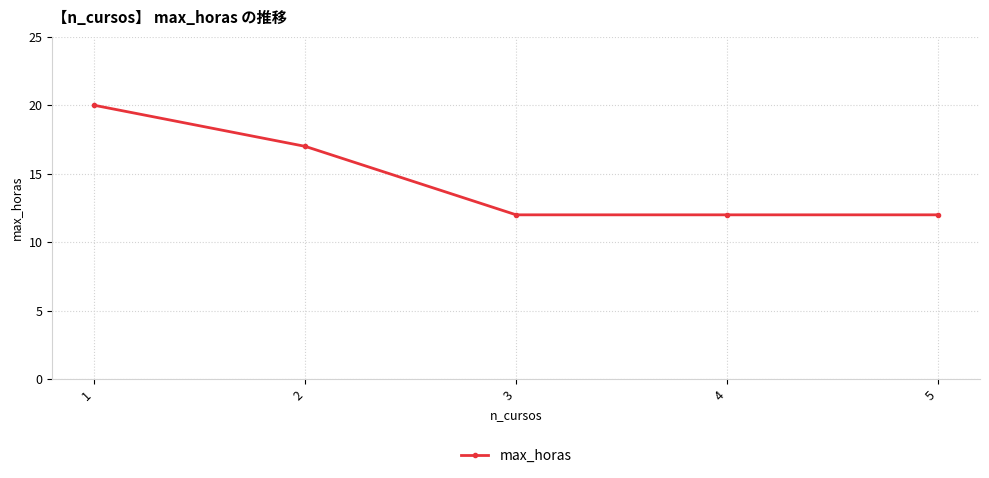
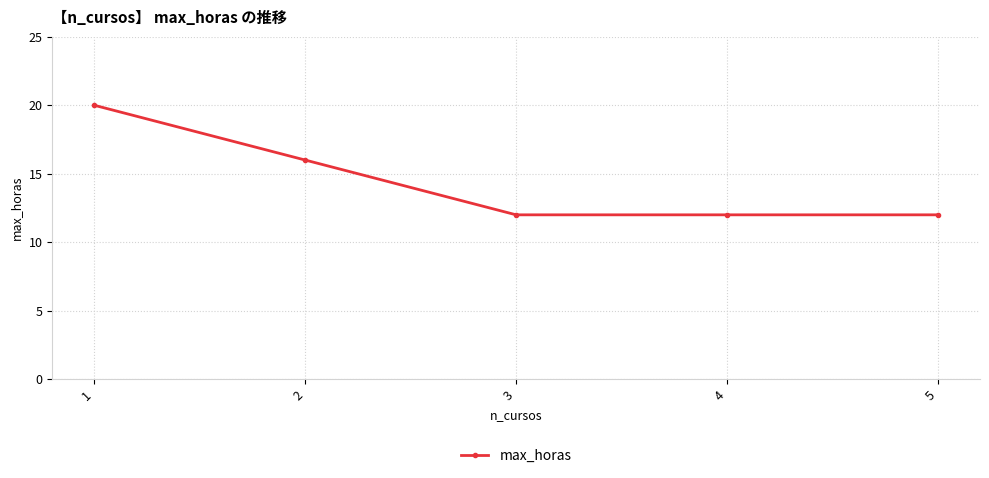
  {
    "1": 20,
-   "2": 17,
+   "2": 16,
    "3": 12,
    "4": 12,
    "5": 12
  }
